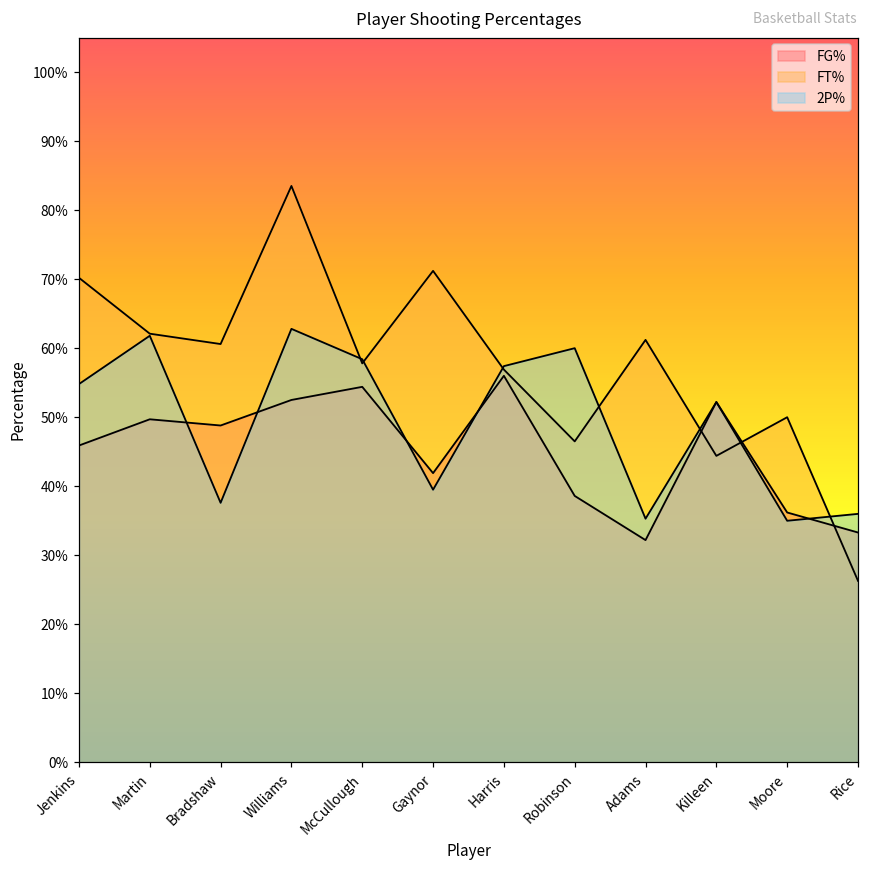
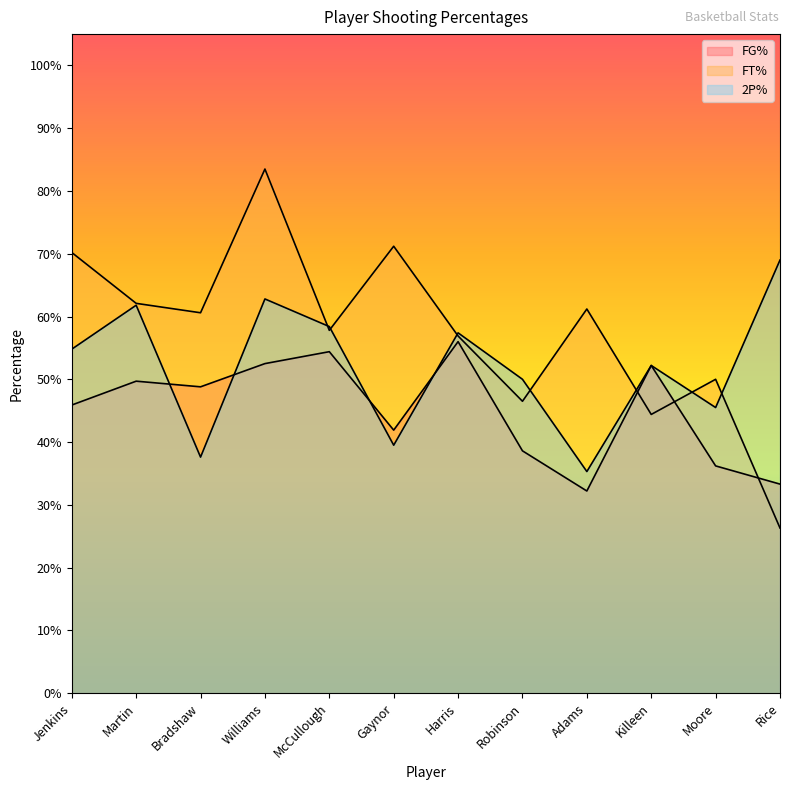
  {
    "2P%": {
      "Jenkins": "55%",
      "Bradshaw": "38%",
      "Williams": "63%",
      "McCullough": "58%",
      "Gaynor": "40%",
      "Harris": "57%",
-     "Robinson": "60%",
+     "Robinson": "50%",
      "Adams": "35%",
-     "Moore": "35%",
-     "Rice": "36%"
+     "Moore": "46%",
+     "Rice": "69%"
    }
  }
